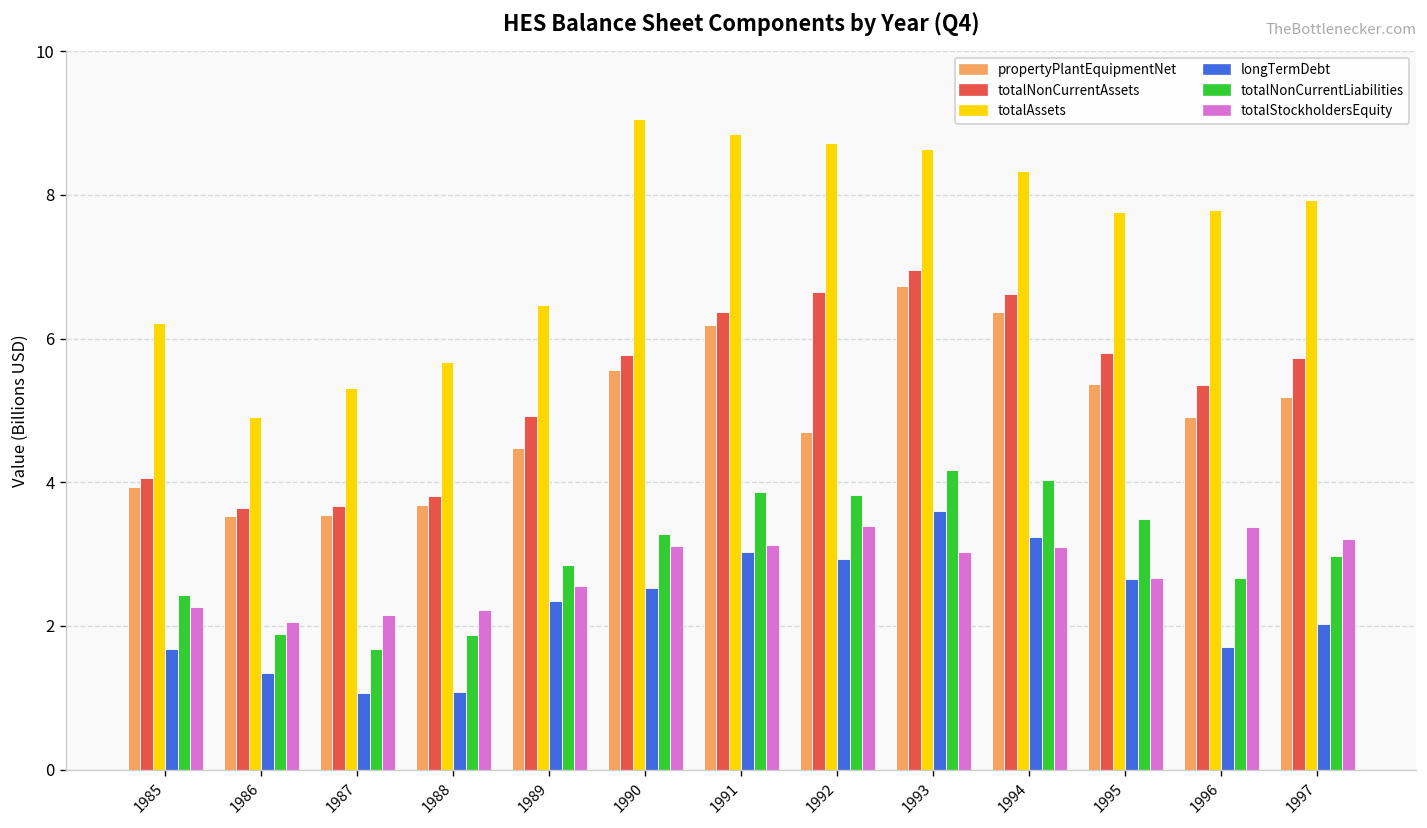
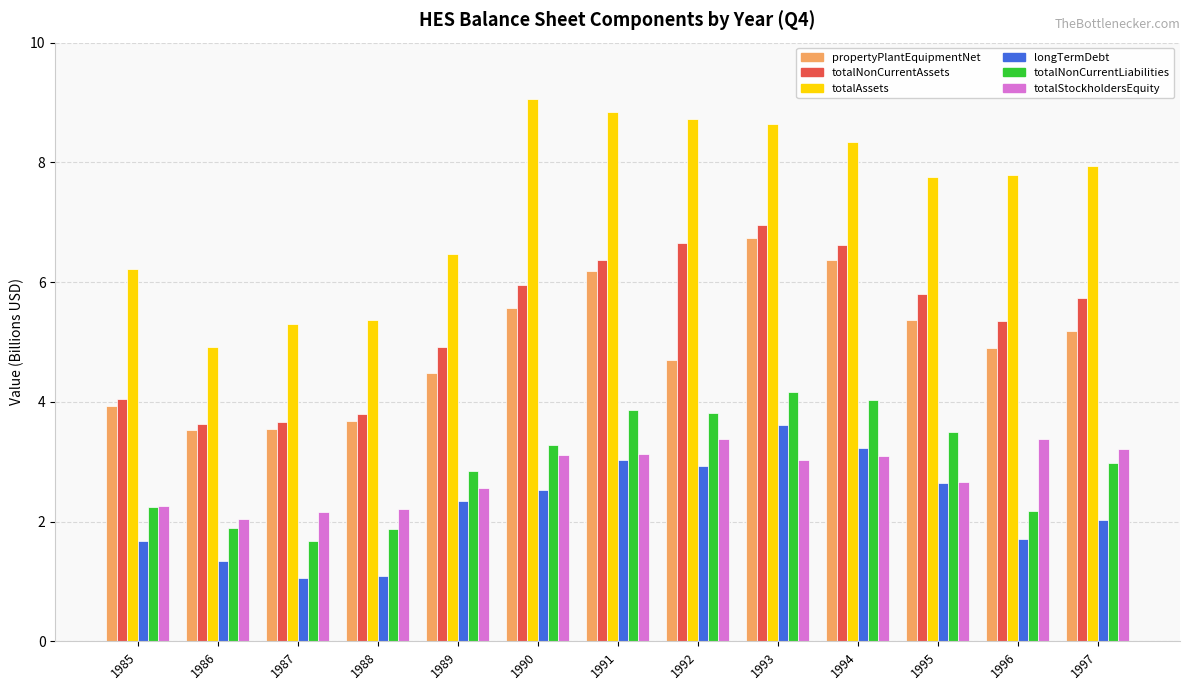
  {
    "propertyPlantEquipmentNet": {
      "1985": 3.9,
      "1986": 3.5,
      "1987": 3.5,
      "1988": 3.7,
      "1989": 4.5,
      "1990": 5.6,
      "1991": 6.2,
      "1992": 4.7,
      "1993": 6.7,
      "1994": 6.4,
      "1995": 5.4,
      "1996": 4.9,
      "1997": 5.2
    },
    "totalNonCurrentAssets": {
      "1985": 4.1,
      "1986": 3.6,
      "1987": 3.7,
      "1988": 3.8,
      "1989": 4.9,
-     "1990": 5.8,
+     "1990": 5.9,
      "1991": 6.4,
      "1992": 6.7,
      "1993": 7.0,
      "1994": 6.6,
      "1995": 5.8,
      "1996": 5.4,
      "1997": 5.7
    },
    "totalAssets": {
      "1985": 6.2,
      "1986": 4.9,
      "1987": 5.3,
-     "1988": 5.7,
+     "1988": 5.4,
      "1989": 6.5,
      "1990": 9.1,
      "1991": 8.8,
      "1992": 8.7,
      "1993": 8.6,
      "1994": 8.3,
      "1995": 7.8,
      "1996": 7.8,
      "1997": 7.9
    },
    "longTermDebt": {
      "1985": 1.7,
      "1986": 1.3,
      "1987": 1.1,
      "1988": 1.1,
      "1989": 2.3,
      "1990": 2.5,
      "1991": 3.0,
      "1992": 2.9,
      "1993": 3.6,
      "1994": 3.2,
      "1995": 2.7,
      "1996": 1.7,
      "1997": 2.0
    },
    "totalNonCurrentLiabilities": {
-     "1985": 2.4,
+     "1985": 2.2,
      "1986": 1.9,
      "1987": 1.7,
      "1988": 1.9,
      "1989": 2.8,
      "1990": 3.3,
      "1991": 3.9,
      "1992": 3.8,
      "1993": 4.2,
      "1994": 4.0,
      "1995": 3.5,
-     "1996": 2.7,
+     "1996": 2.2,
      "1997": 3.0
    },
    "totalStockholdersEquity": {
      "1985": 2.3,
      "1986": 2.1,
      "1987": 2.2,
      "1988": 2.2,
      "1989": 2.6,
      "1990": 3.1,
      "1991": 3.1,
      "1992": 3.4,
      "1993": 3.0,
      "1994": 3.1,
      "1995": 2.7,
      "1996": 3.4,
      "1997": 3.2
    }
  }
